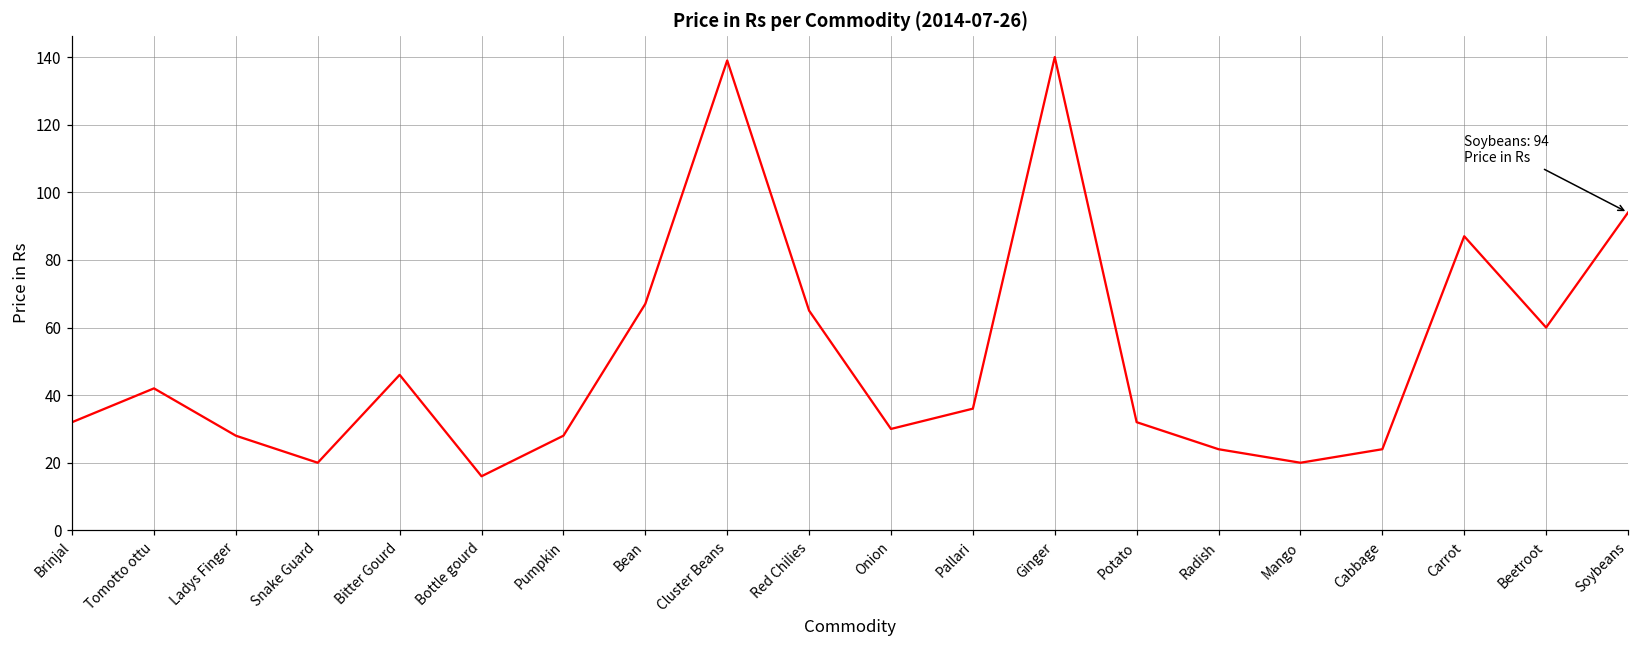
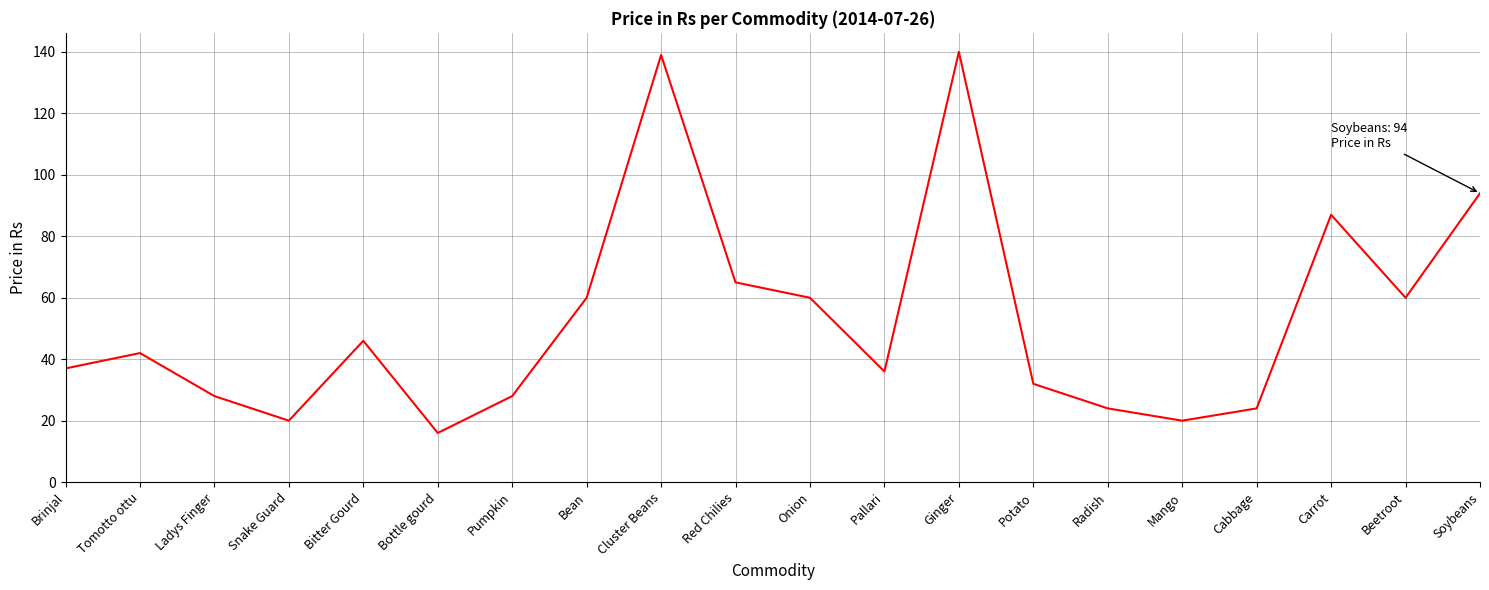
  {
-   "Brinjal": 32,
+   "Brinjal": 37,
    "Tomotto ottu": 42,
    "Ladys Finger": 28,
    "Snake Guard": 20,
    "Bitter Gourd": 46,
    "Bottle gourd": 16,
    "Pumpkin": 28,
-   "Bean": 67,
+   "Bean": 60,
    "Cluster Beans": 139,
    "Red Chilies": 65,
-   "Onion": 30,
+   "Onion": 60,
    "Pallari": 36,
    "Ginger": 140,
    "Potato": 32,
    "Radish": 24,
    "Mango": 20,
    "Cabbage": 24,
    "Carrot": 87,
    "Beetroot": 60
  }
